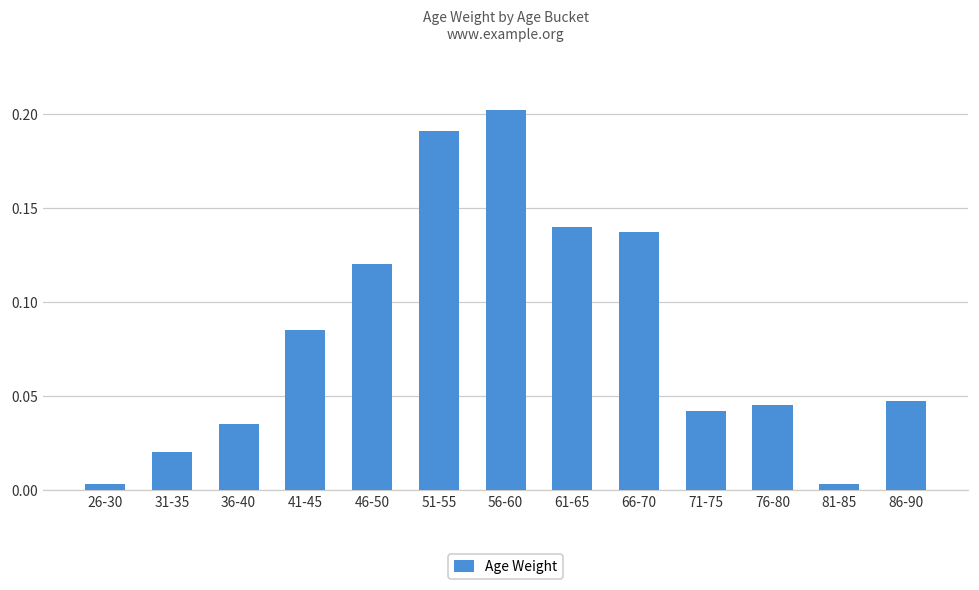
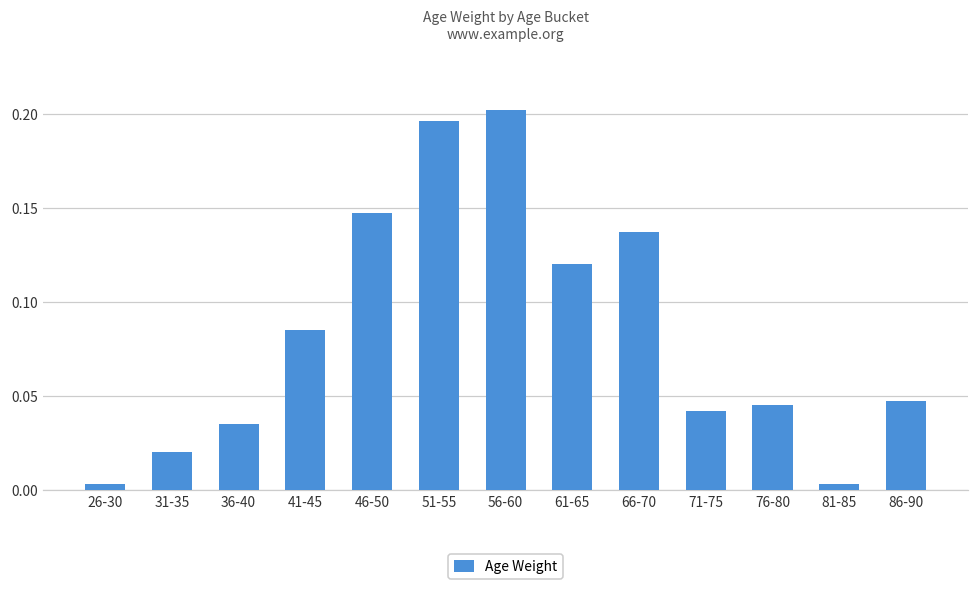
  {
    "26-30": 0.003,
    "31-35": 0.020,
    "36-40": 0.035,
    "41-45": 0.085,
-   "46-50": 0.120,
-   "51-55": 0.191,
+   "46-50": 0.147,
+   "51-55": 0.196,
    "56-60": 0.202,
-   "61-65": 0.14,
+   "61-65": 0.12,
    "66-70": 0.137,
    "71-75": 0.042,
    "76-80": 0.045,
    "81-85": 0.003,
    "86-90": 0.047
  }
